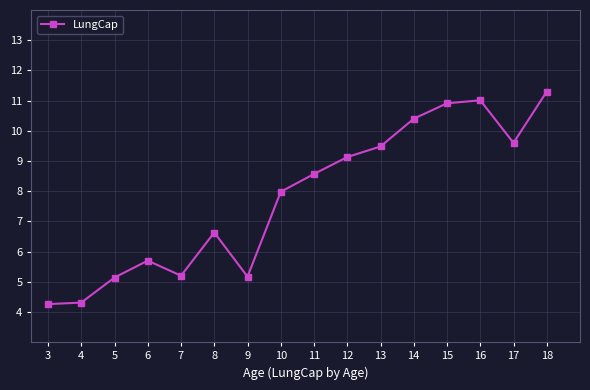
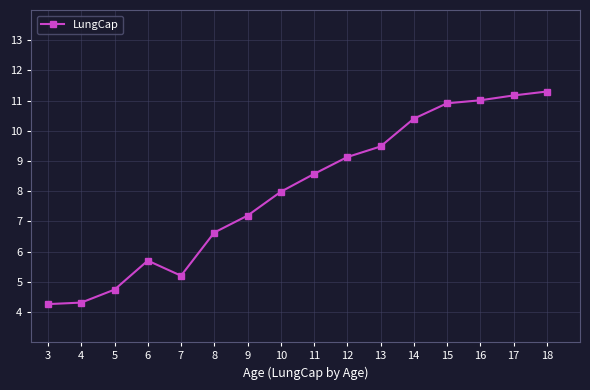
  {
    "3": 4.3,
    "4": 4.3,
-   "5": 5.1,
+   "5": 4.7,
    "6": 5.7,
    "7": 5.2,
    "8": 6.6,
-   "9": 5.2,
+   "9": 7.2,
    "10": 8.0,
    "11": 8.6,
    "12": 9.1,
    "13": 9.5,
    "14": 10.4,
    "15": 10.9,
    "16": 11.0,
-   "17": 9.6,
+   "17": 11.2,
    "18": 11.3
  }
